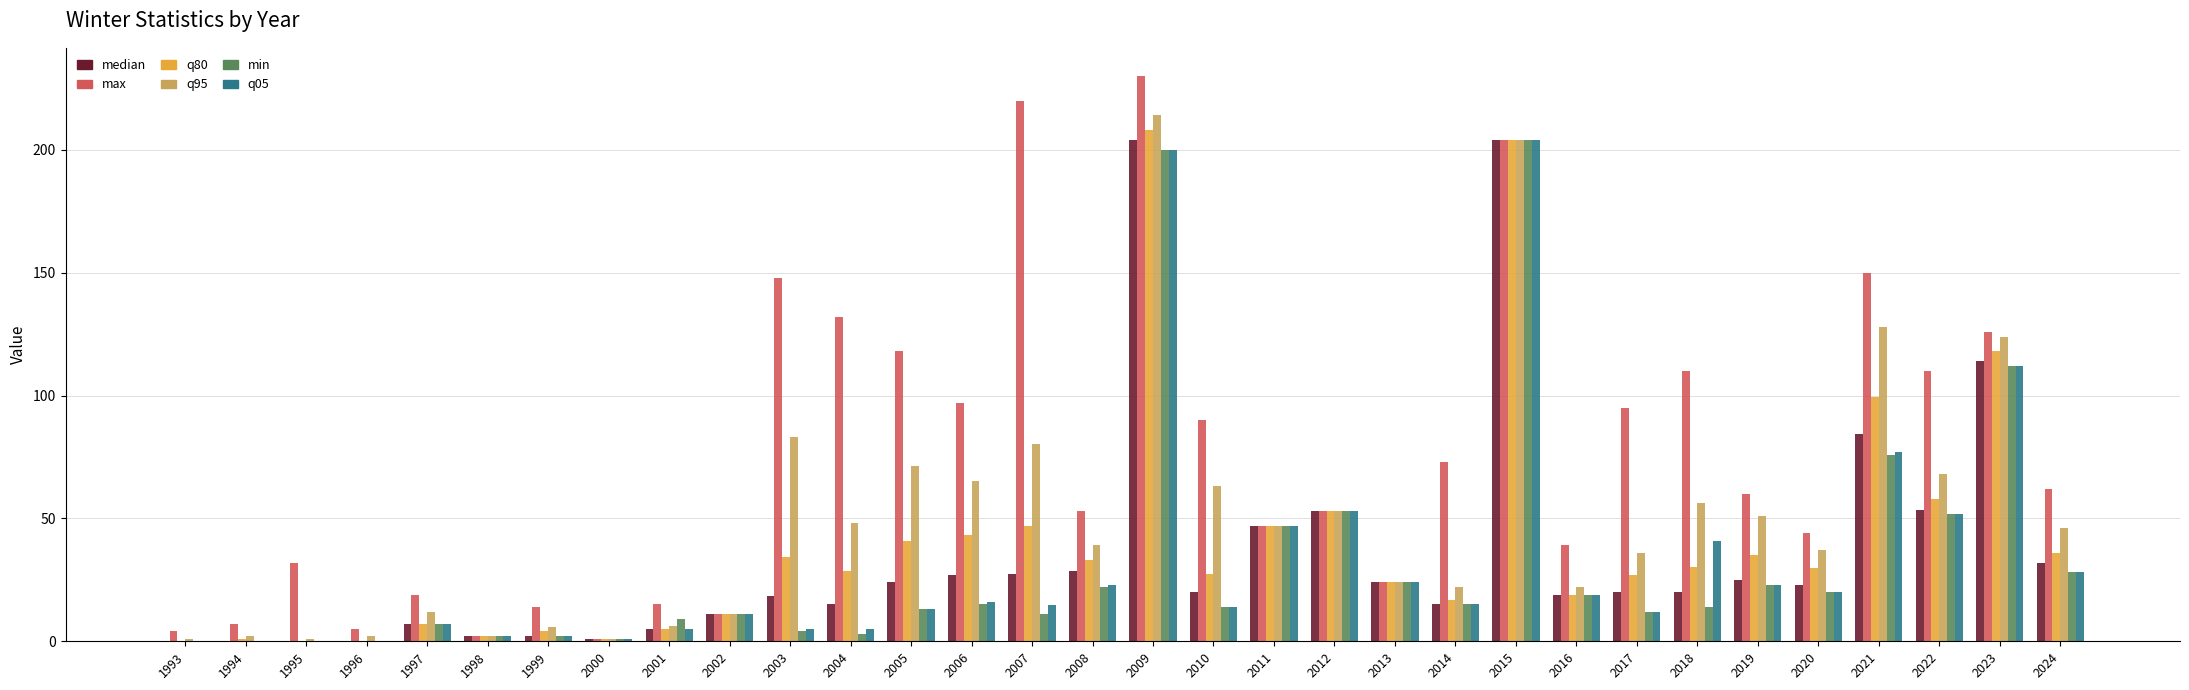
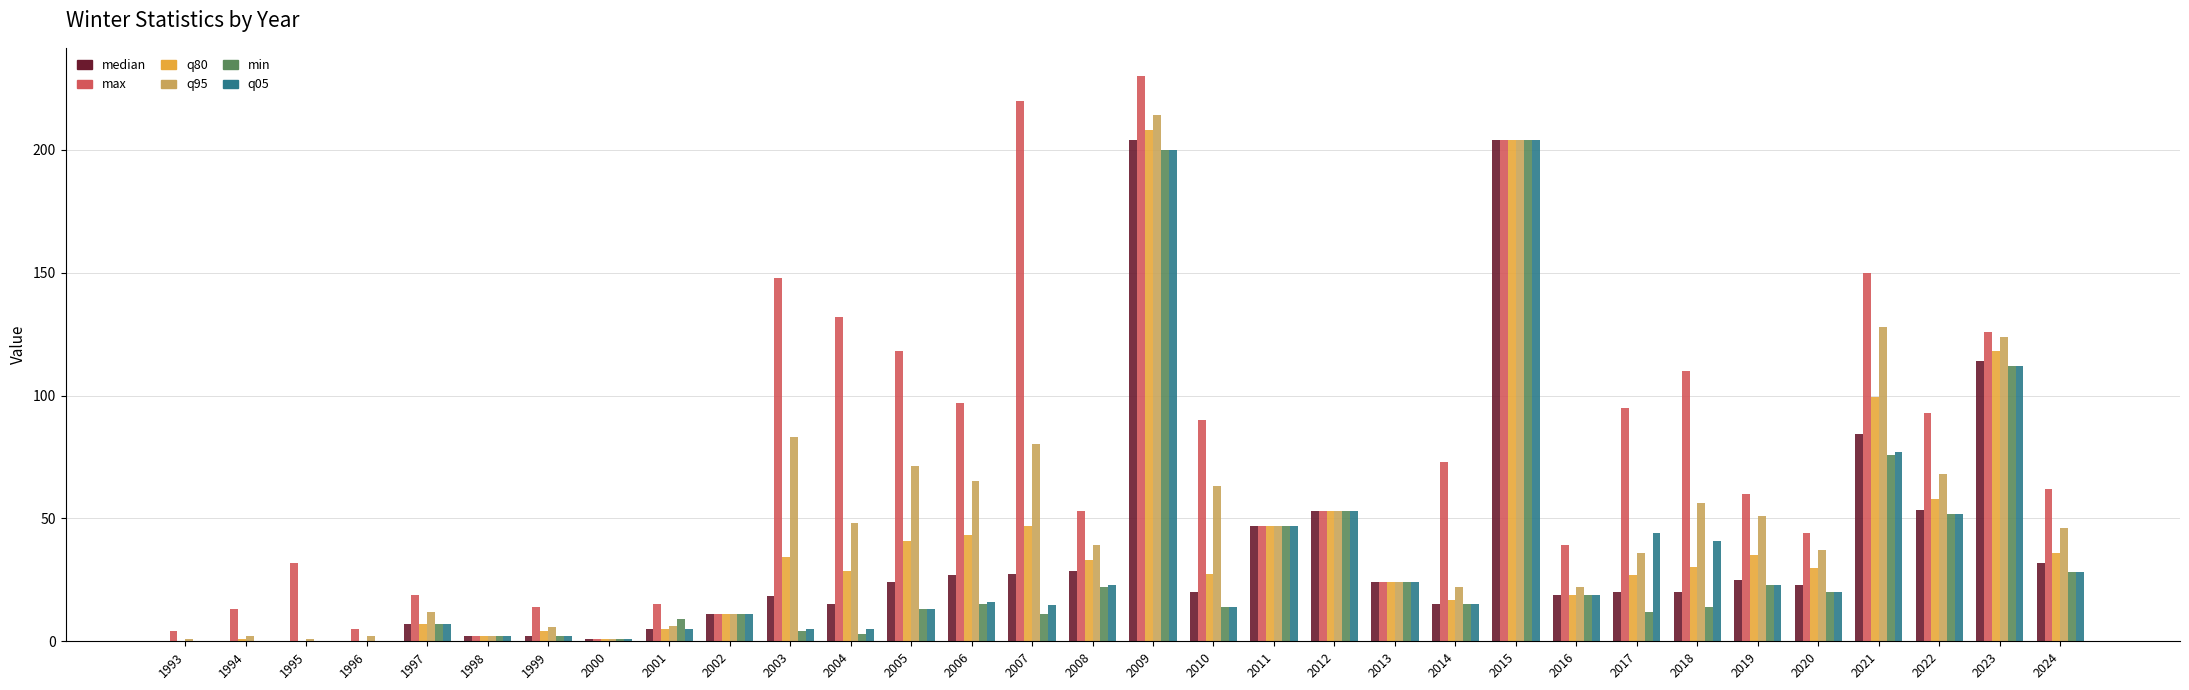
  {
    "median": {
      "1993": 0,
      "1994": 0,
      "1995": 0,
      "1996": 0,
      "1997": 7,
      "1998": 2,
      "1999": 2,
      "2001": 5,
      "2002": 11,
      "2003": 19,
      "2004": 15,
      "2005": 24,
      "2006": 27,
      "2007": 28,
      "2008": 29,
      "2009": 204,
      "2010": 20,
      "2011": 47,
      "2012": 53,
      "2013": 24,
      "2014": 15,
      "2015": 204,
      "2016": 19,
      "2017": 20,
      "2018": 20,
      "2019": 25,
      "2020": 23,
      "2021": 85,
      "2022": 54,
      "2023": 114,
      "2024": 32
    },
    "max": {
      "1993": 4,
-     "1994": 7,
+     "1994": 13,
      "1995": 32,
      "1996": 5,
      "1997": 19,
      "1998": 2,
      "1999": 14,
      "2001": 15,
      "2002": 11,
      "2003": 148,
      "2004": 132,
      "2005": 118,
      "2006": 97,
      "2007": 220,
      "2008": 53,
      "2009": 230,
      "2010": 90,
      "2011": 47,
      "2012": 53,
      "2013": 24,
      "2014": 73,
      "2015": 204,
      "2016": 39,
      "2017": 95,
      "2018": 110,
      "2019": 60,
      "2020": 44,
      "2021": 150,
-     "2022": 110,
+     "2022": 93,
      "2023": 126,
      "2024": 62
    },
    "min": {
      "1993": 0,
      "1994": 0,
      "1995": 0,
      "1996": 0,
      "1997": 7,
      "1998": 2,
      "1999": 2,
      "2001": 9,
      "2002": 11,
      "2003": 4,
      "2004": 3,
      "2005": 13,
      "2006": 15,
      "2007": 11,
      "2008": 22,
      "2009": 200,
      "2010": 14,
      "2011": 47,
      "2012": 53,
      "2013": 24,
      "2014": 15,
      "2015": 204,
      "2016": 19,
      "2017": 12,
      "2018": 14,
      "2019": 23,
      "2020": 20,
      "2021": 76,
      "2022": 52,
      "2023": 112,
      "2024": 28
    },
    "q05": {
      "1993": 0,
      "1994": 0,
      "1995": 0,
      "1996": 0,
      "1997": 7,
      "1998": 2,
      "1999": 2,
      "2001": 5,
      "2002": 11,
      "2003": 5,
      "2004": 5,
      "2005": 13,
      "2006": 16,
      "2007": 15,
      "2008": 23,
      "2009": 200,
      "2010": 14,
      "2011": 47,
      "2012": 53,
      "2013": 24,
      "2014": 15,
      "2015": 204,
      "2016": 19,
-     "2017": 12,
+     "2017": 44,
      "2018": 41,
      "2019": 23,
      "2020": 20,
      "2021": 77,
      "2022": 52,
      "2023": 112,
      "2024": 28
    }
  }
